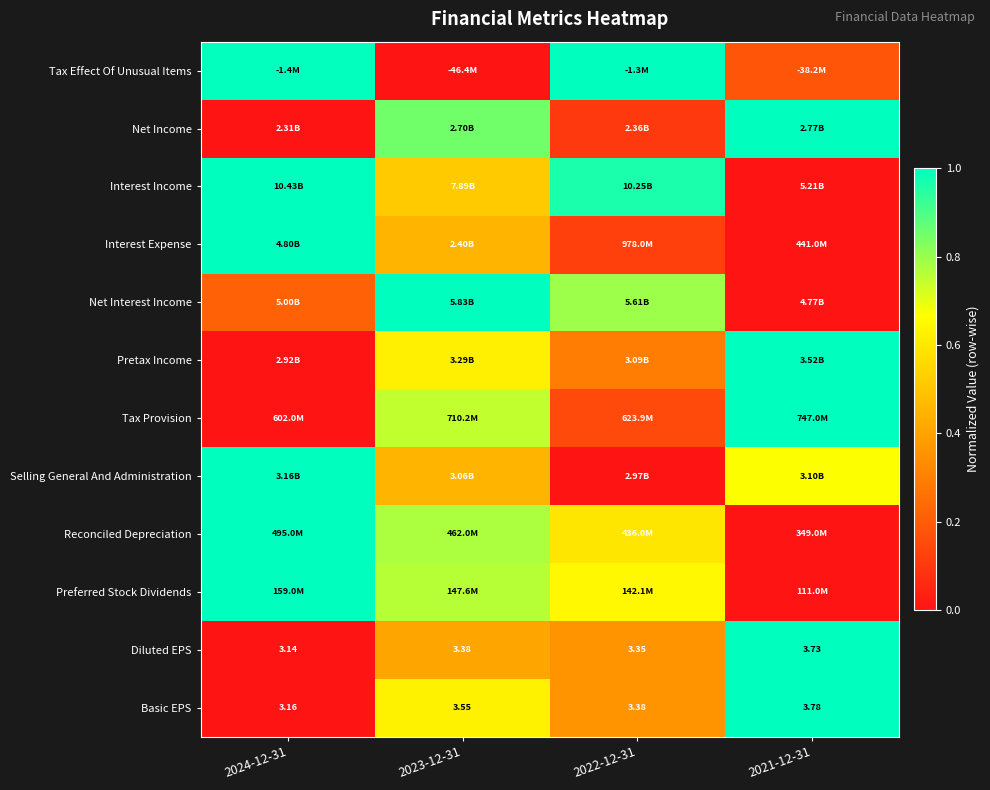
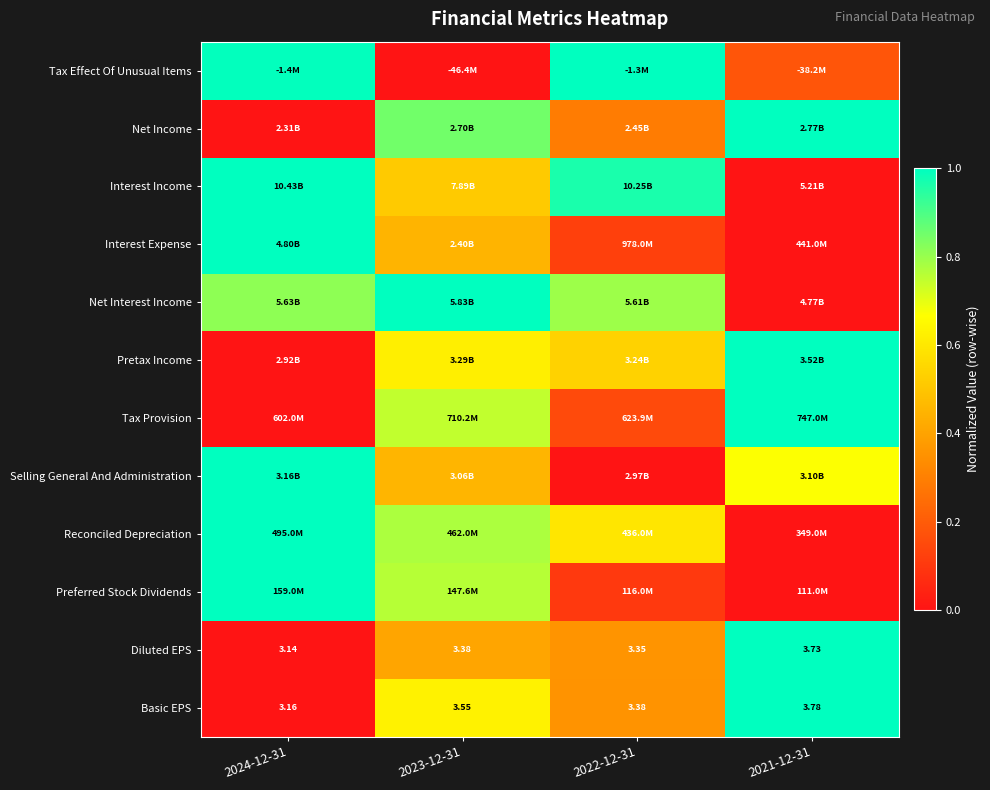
  {
    "Tax Effect Of Unusual Items": {
      "2024-12-31": "-1.4M",
      "2023-12-31": "-46.4M",
      "2022-12-31": "-1.3M",
      "2021-12-31": "-38.2M"
    },
    "Net Income": {
      "2024-12-31": "2.31B",
      "2023-12-31": "2.70B",
-     "2022-12-31": "2.36B",
+     "2022-12-31": "2.45B",
      "2021-12-31": "2.77B"
    },
    "Interest Income": {
      "2024-12-31": "10.43B",
      "2023-12-31": "7.89B",
      "2022-12-31": "10.25B",
      "2021-12-31": "5.21B"
    },
    "Interest Expense": {
      "2024-12-31": "4.80B",
      "2023-12-31": "2.40B",
      "2022-12-31": "978.0M",
      "2021-12-31": "441.0M"
    },
    "Net Interest Income": {
-     "2024-12-31": "5.00B",
+     "2024-12-31": "5.63B",
      "2023-12-31": "5.83B",
      "2022-12-31": "5.61B",
      "2021-12-31": "4.77B"
    },
    "Pretax Income": {
      "2024-12-31": "2.92B",
      "2023-12-31": "3.29B",
-     "2022-12-31": "3.09B",
+     "2022-12-31": "3.24B",
      "2021-12-31": "3.52B"
    },
    "Tax Provision": {
      "2024-12-31": "602.0M",
      "2023-12-31": "710.2M",
      "2022-12-31": "623.9M",
      "2021-12-31": "747.0M"
    },
    "Selling General And Administration": {
      "2024-12-31": "3.16B",
      "2023-12-31": "3.06B",
      "2022-12-31": "2.97B",
      "2021-12-31": "3.10B"
    },
    "Reconciled Depreciation": {
      "2024-12-31": "495.0M",
      "2023-12-31": "462.0M",
      "2022-12-31": "436.0M",
      "2021-12-31": "349.0M"
    },
    "Preferred Stock Dividends": {
      "2024-12-31": "159.0M",
      "2023-12-31": "147.6M",
-     "2022-12-31": "142.1M",
+     "2022-12-31": "116.0M",
      "2021-12-31": "111.0M"
    },
    "Diluted EPS": {
      "2024-12-31": "3.14",
      "2023-12-31": "3.38",
      "2022-12-31": "3.35",
      "2021-12-31": "3.73"
    },
    "Basic EPS": {
      "2024-12-31": "3.16",
      "2023-12-31": "3.55",
      "2022-12-31": "3.38",
      "2021-12-31": "3.78"
    }
  }
